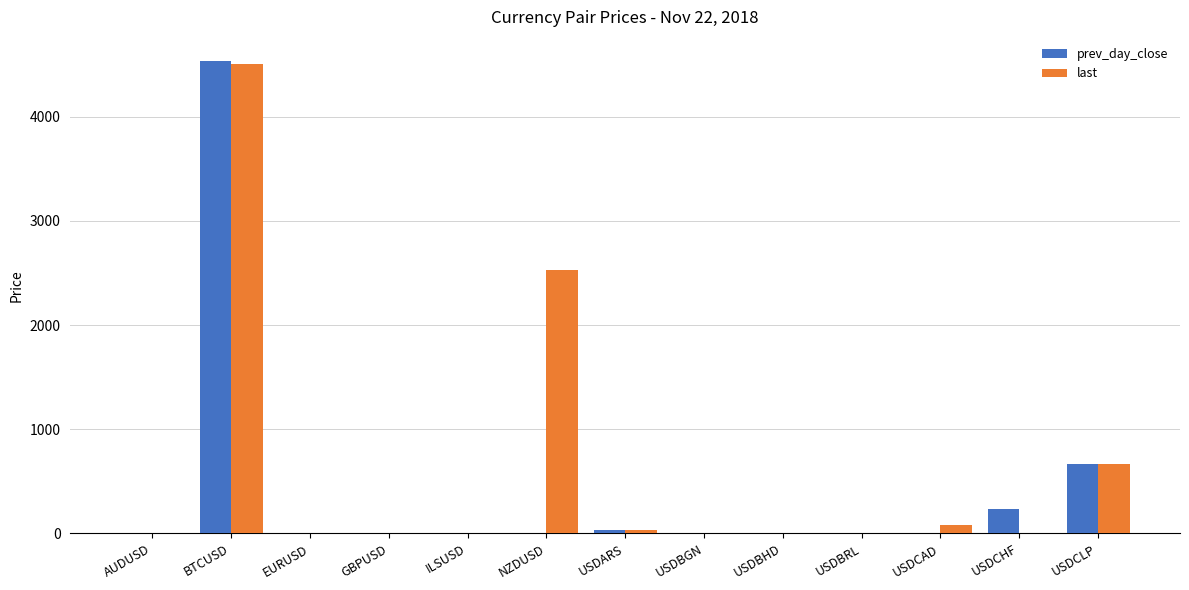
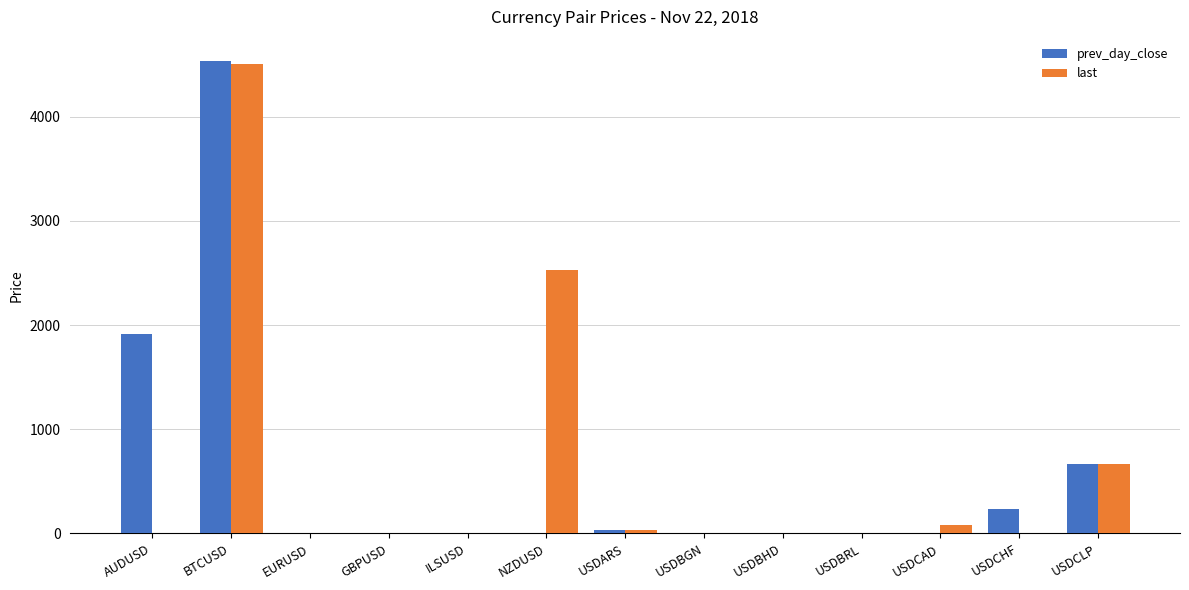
  {
    "prev_day_close": {
-     "AUDUSD": 0,
+     "AUDUSD": 1910,
      "BTCUSD": 4540,
      "USDARS": 40,
      "USDCHF": 230,
      "USDCLP": 670
    },
    "last": {
      "BTCUSD": 4500,
      "NZDUSD": 2530,
      "USDARS": 40,
      "USDCAD": 80,
      "USDCLP": 670
    }
  }
